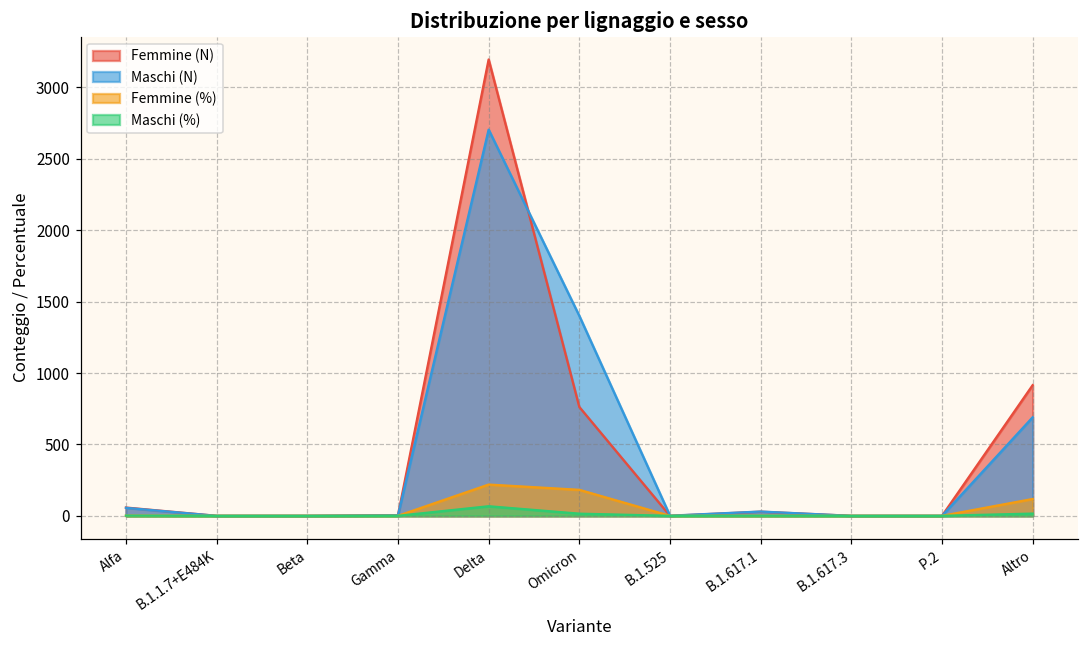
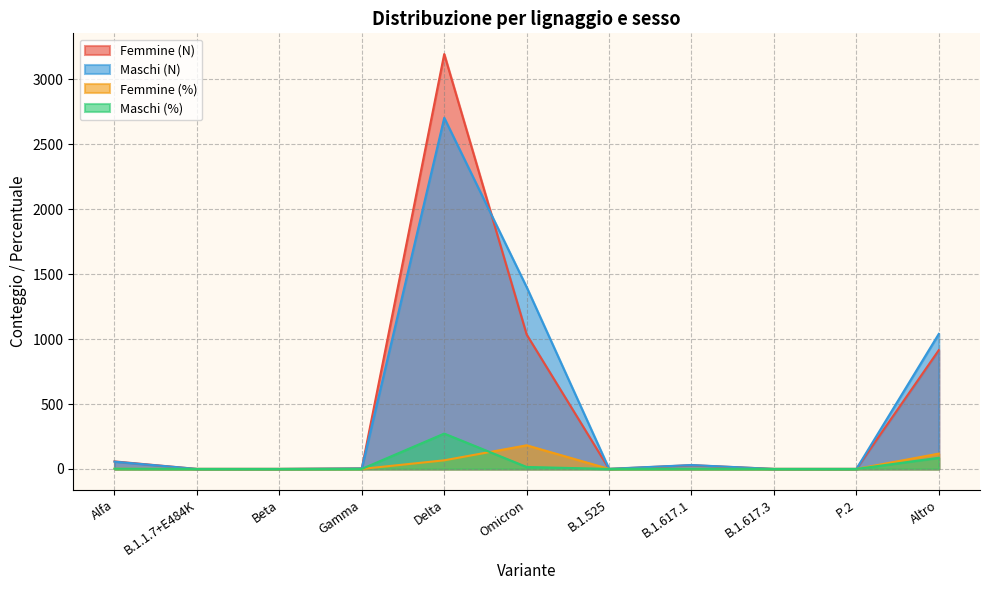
  {
    "Femmine (N)": {
      "Delta": 3200,
-     "Omicron": 760,
+     "Omicron": 1040,
      "Altro": 920
    },
    "Maschi (N)": {
      "Delta": 2700,
      "Omicron": 1400,
-     "Altro": 690
+     "Altro": 1040
    },
    "Femmine (%)": {
-     "Delta": 220,
+     "Delta": 70,
      "Omicron": 180,
      "Altro": 120
    },
    "Maschi (%)": {
-     "Delta": 70,
+     "Delta": 270,
      "Omicron": 20,
-     "Altro": 20
+     "Altro": 90
    }
  }
